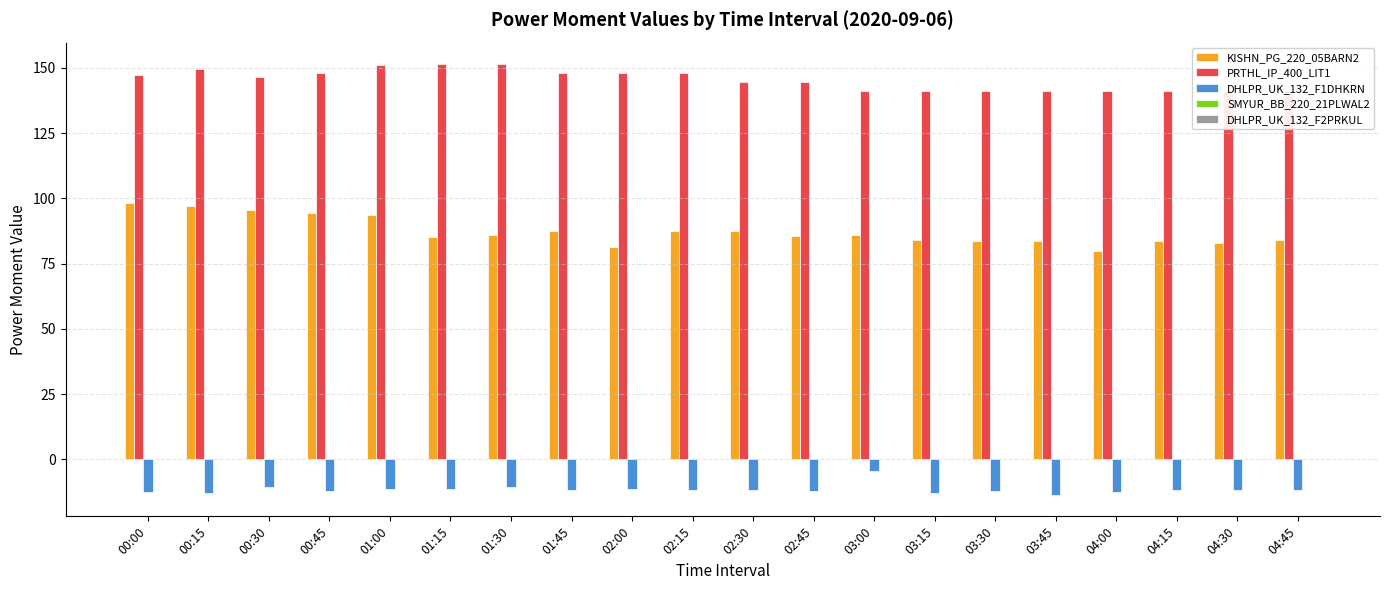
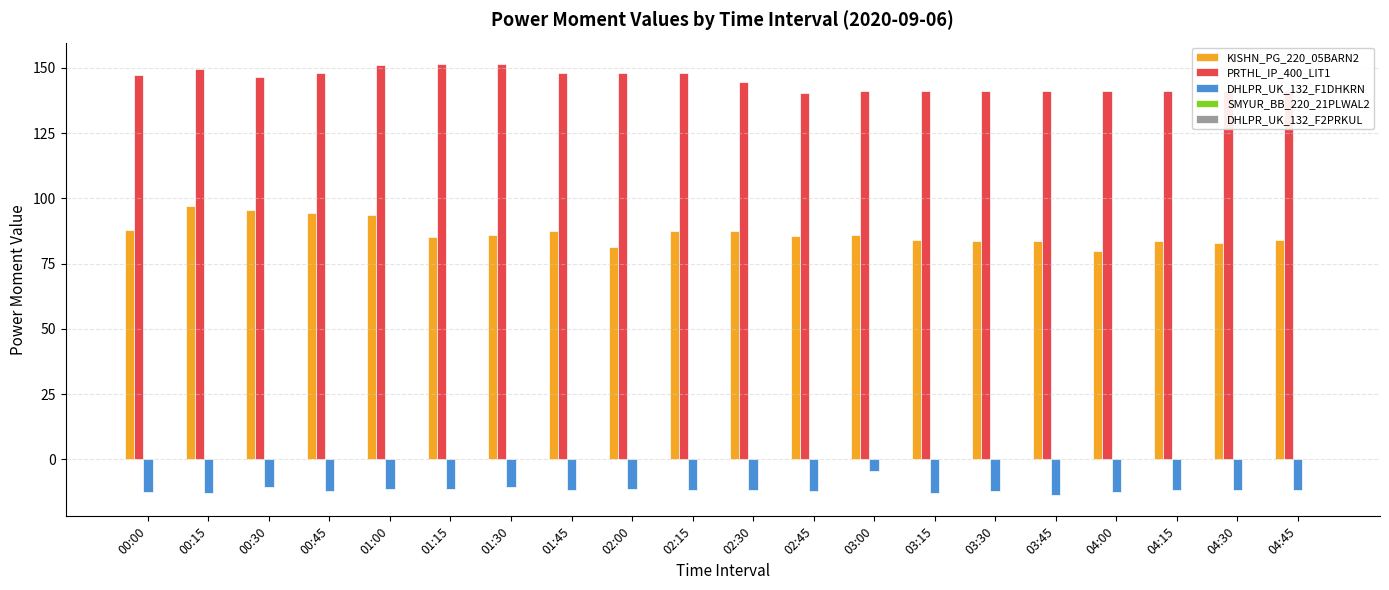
  {
    "KISHN_PG_220_05BARN2": {
-     "00:00": 98,
+     "00:00": 88,
      "00:15": 97,
      "00:30": 95,
      "00:45": 94,
      "01:00": 94,
      "01:15": 85,
      "01:30": 86,
      "01:45": 87,
      "02:00": 81,
      "02:15": 88,
      "02:30": 88,
      "02:45": 86,
      "03:00": 86,
      "03:15": 84,
      "03:30": 84,
      "03:45": 84,
      "04:00": 80,
      "04:15": 84,
      "04:30": 83,
      "04:45": 84
    },
    "PRTHL_IP_400_LIT1": {
      "00:00": 147,
      "00:15": 150,
      "00:30": 146,
      "00:45": 148,
      "01:00": 151,
      "01:15": 151,
      "01:30": 151,
      "01:45": 148,
      "02:00": 148,
      "02:15": 148,
      "02:30": 145,
-     "02:45": 145,
+     "02:45": 140,
      "03:00": 141,
      "03:15": 141,
      "03:30": 141,
      "03:45": 141,
      "04:00": 141,
      "04:15": 141
    },
    "DHLPR_UK_132_F1DHKRN": {
      "00:00": -12,
      "00:15": -13,
      "00:30": -10,
      "00:45": -12,
      "01:00": -11,
      "01:15": -11,
      "01:30": -11,
      "01:45": -12,
      "02:00": -11,
      "02:15": -12,
      "02:30": -12,
      "02:45": -12,
      "03:00": -4,
      "03:15": -13,
      "03:30": -12,
      "03:45": -14,
      "04:00": -13,
      "04:15": -12,
      "04:30": -12,
      "04:45": -12
    },
    "SMYUR_BB_220_21PLWAL2": {
      "00:00": 0,
      "00:15": 0,
      "00:30": 0,
      "00:45": 0,
      "01:00": 0,
      "01:15": 0,
      "01:30": 0,
      "01:45": 0,
      "02:00": 0,
      "02:15": 0,
      "02:30": 0,
      "02:45": 0,
      "03:00": 0,
      "03:15": 0,
      "03:30": 0,
      "03:45": 0,
      "04:00": 0,
      "04:15": 0,
      "04:30": 0,
      "04:45": 0
    },
    "DHLPR_UK_132_F2PRKUL": {
      "00:00": 0,
      "00:15": 0,
      "00:30": 0,
      "00:45": 0,
      "01:00": 0,
      "01:15": 0,
      "01:30": 0,
      "01:45": 0,
      "02:00": 0,
      "02:15": 0,
      "02:30": 0,
      "02:45": 0,
      "03:00": 0,
      "03:15": 0,
      "03:30": 0,
      "03:45": 0,
      "04:00": 0,
      "04:15": 0,
      "04:30": 0,
      "04:45": 0
    }
  }
